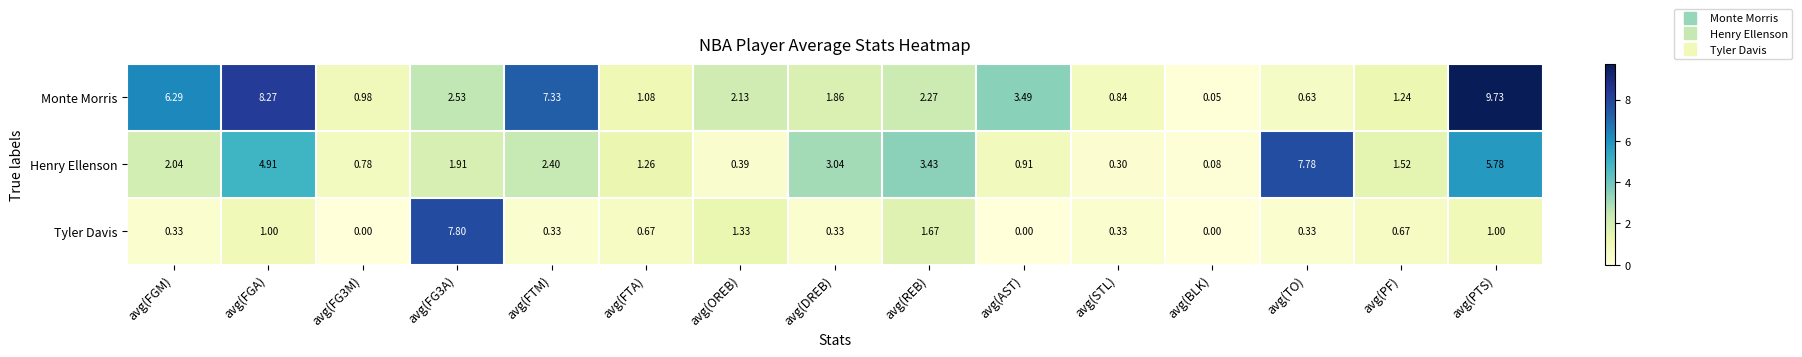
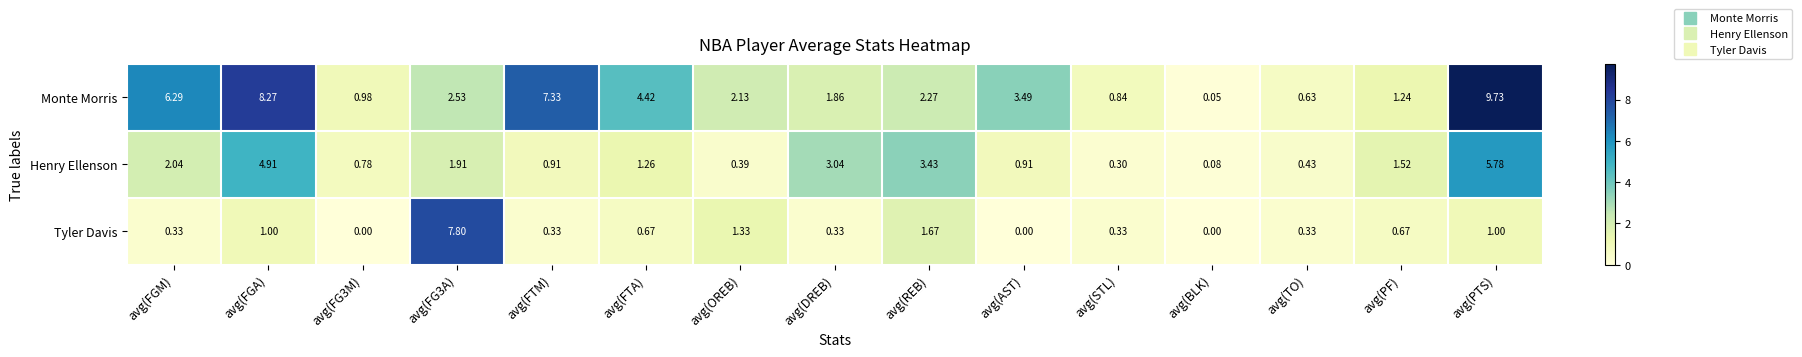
  {
    "Monte Morris": {
      "avg(FGM)": 6.29,
      "avg(FGA)": 8.27,
      "avg(FG3M)": 0.98,
      "avg(FG3A)": 2.53,
      "avg(FTM)": 7.33,
-     "avg(FTA)": 1.08,
+     "avg(FTA)": 4.42,
      "avg(OREB)": 2.13,
      "avg(DREB)": 1.86,
      "avg(REB)": 2.27,
      "avg(AST)": 3.49,
      "avg(STL)": 0.84,
      "avg(BLK)": 0.05,
      "avg(TO)": 0.63,
      "avg(PF)": 1.24,
      "avg(PTS)": 9.73
    },
    "Henry Ellenson": {
      "avg(FGM)": 2.04,
      "avg(FGA)": 4.91,
      "avg(FG3M)": 0.78,
      "avg(FG3A)": 1.91,
-     "avg(FTM)": 2.40,
+     "avg(FTM)": 0.91,
      "avg(FTA)": 1.26,
      "avg(OREB)": 0.39,
      "avg(DREB)": 3.04,
      "avg(REB)": 3.43,
      "avg(AST)": 0.91,
      "avg(STL)": 0.30,
      "avg(BLK)": 0.08,
-     "avg(TO)": 7.78,
+     "avg(TO)": 0.43,
      "avg(PF)": 1.52,
      "avg(PTS)": 5.78
    },
    "Tyler Davis": {
      "avg(FGM)": 0.33,
      "avg(FGA)": 1.00,
      "avg(FG3M)": 0.00,
      "avg(FG3A)": 7.80,
      "avg(FTM)": 0.33,
      "avg(FTA)": 0.67,
      "avg(OREB)": 1.33,
      "avg(DREB)": 0.33,
      "avg(REB)": 1.67,
      "avg(AST)": 0.00,
      "avg(STL)": 0.33,
      "avg(BLK)": 0.00,
      "avg(TO)": 0.33,
      "avg(PF)": 0.67,
      "avg(PTS)": 1.00
    }
  }
